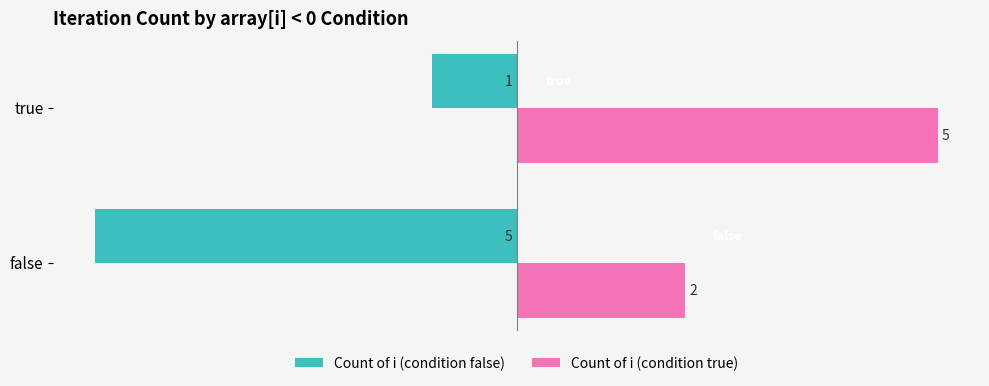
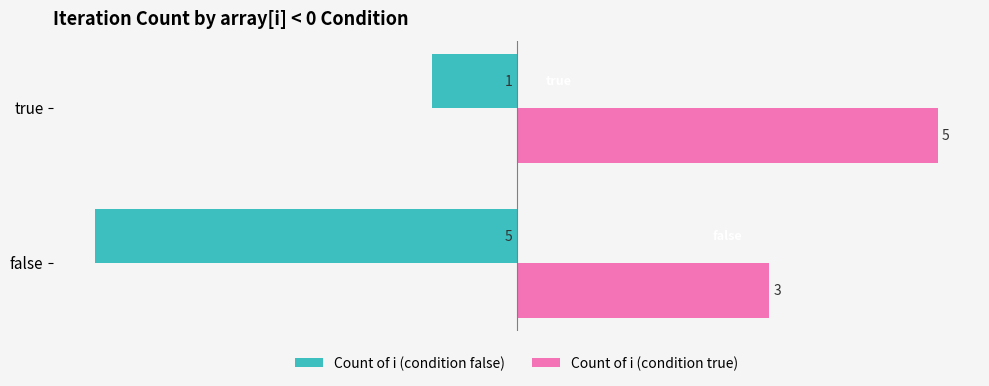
  {
    "Count of i (condition true)": {
      "true": 5,
-     "false": 2
+     "false": 3
    }
  }
